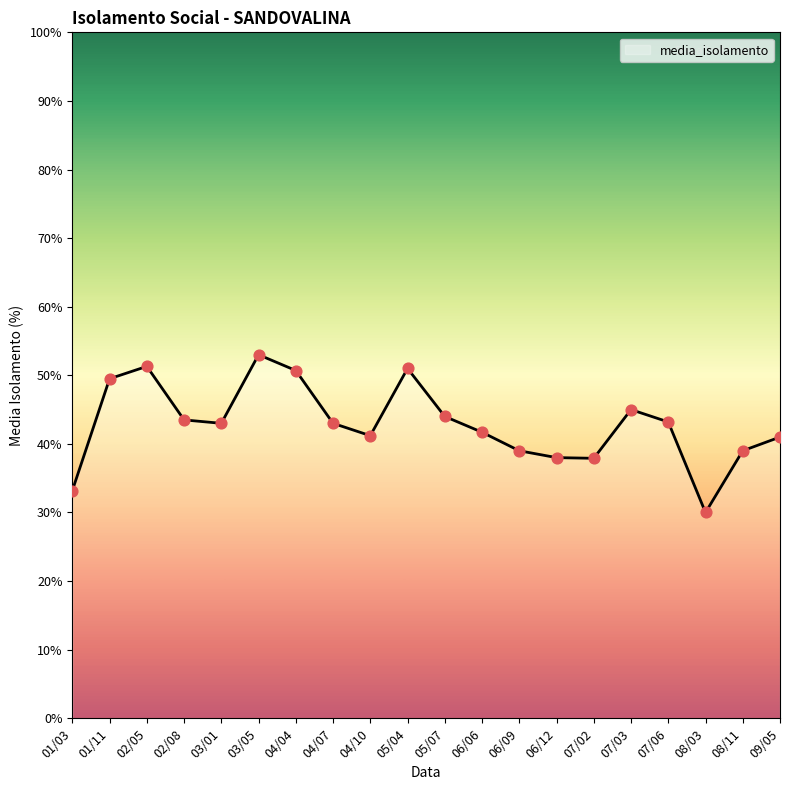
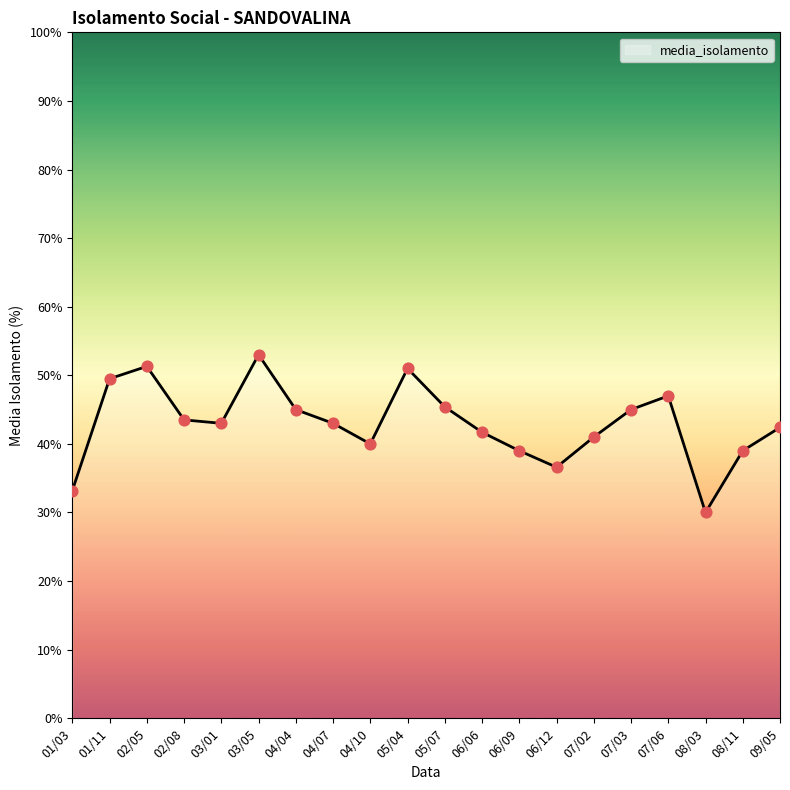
  {
    "01/03": "33%",
    "01/11": "50%",
    "02/05": "51%",
    "02/08": "44%",
    "03/01": "43%",
    "03/05": "53%",
-   "04/04": "51%",
+   "04/04": "45%",
    "04/07": "43%",
-   "04/10": "41%",
+   "04/10": "40%",
    "05/04": "51%",
-   "05/07": "44%",
+   "05/07": "45%",
    "06/06": "42%",
    "06/09": "39%",
-   "06/12": "38%",
-   "07/02": "38%",
+   "06/12": "37%",
+   "07/02": "41%",
    "07/03": "45%",
-   "07/06": "43%",
+   "07/06": "47%",
    "08/03": "30%",
    "08/11": "39%",
-   "09/05": "41%"
+   "09/05": "42%"
  }
